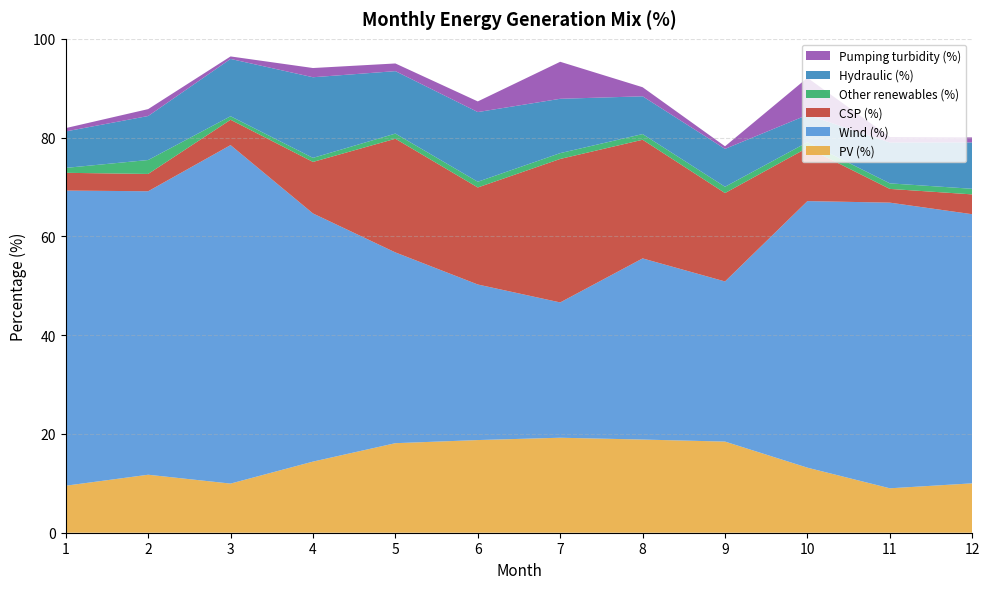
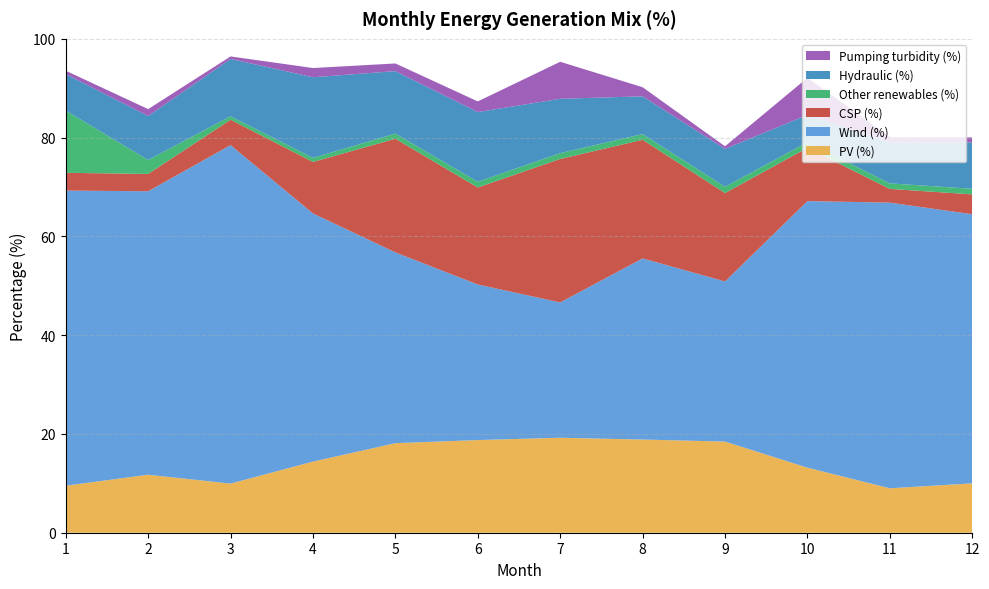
  {
    "PV (%)": {
      "1": 10,
      "2": 12,
      "3": 10,
      "4": 14,
      "5": 18,
      "6": 19,
      "7": 19,
      "8": 19,
      "9": 18,
      "10": 13,
      "11": 9,
      "12": 10
    },
    "CSP (%)": {
      "1": 4,
      "2": 4,
      "3": 5,
      "4": 10,
      "5": 23,
      "6": 20,
      "7": 29,
      "8": 24,
      "9": 18,
      "11": 3,
      "12": 4
    },
    "Other renewables (%)": {
-     "1": 1,
+     "1": 13,
      "2": 3,
      "3": 1,
      "4": 1,
      "5": 1,
      "6": 1,
      "7": 1,
      "8": 1,
      "9": 1,
      "11": 1,
      "12": 1
    },
    "Pumping turbidity (%)": {
      "1": 1,
      "2": 1,
      "4": 2,
      "5": 2,
      "6": 2,
      "7": 7,
      "8": 2,
      "9": 1,
      "12": 1
    }
  }
